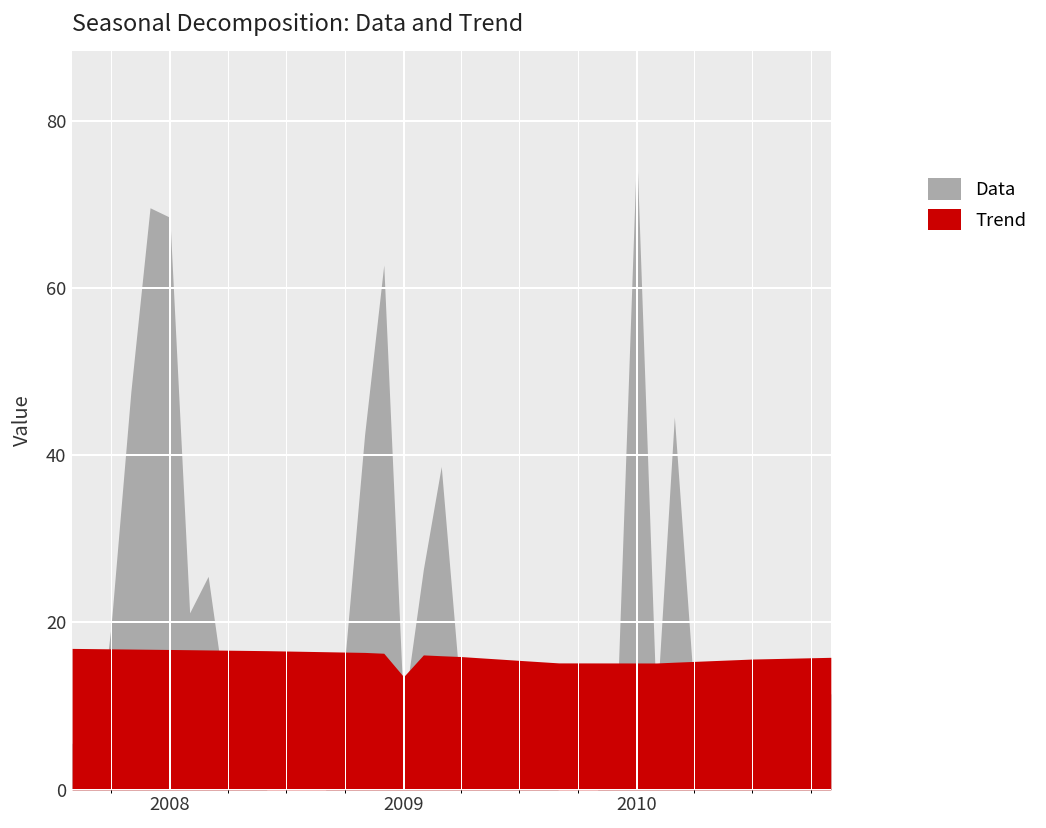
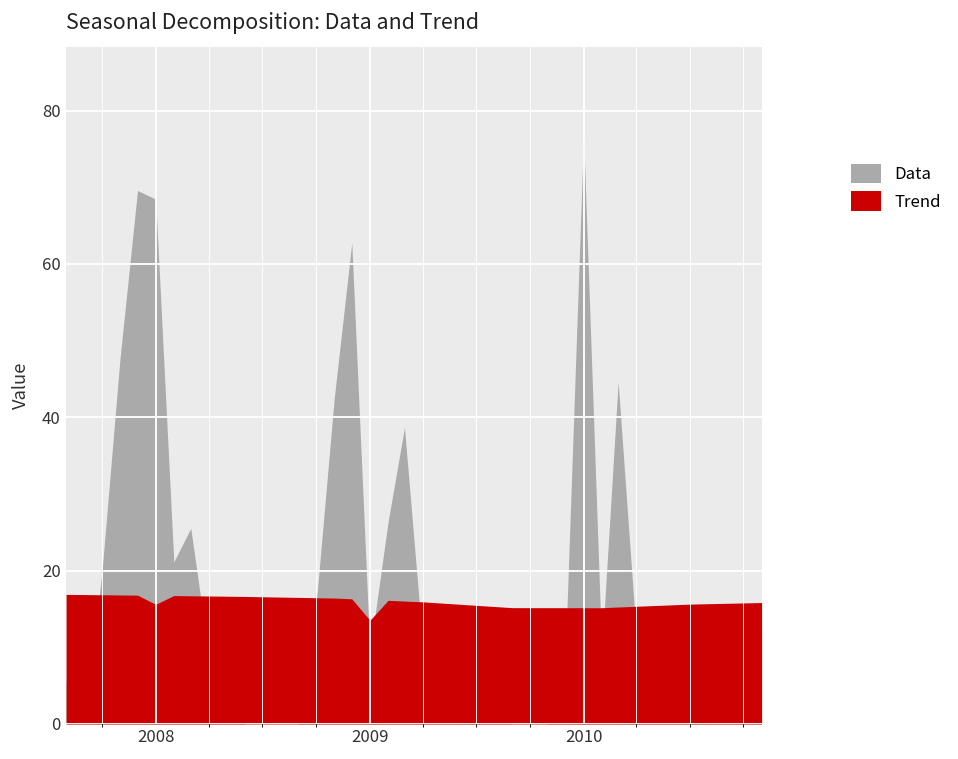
  {
    "Data": {
      "2008": 68,
      "2010": 77
    },
    "Trend": {
-     "2008": 17,
+     "2008": 16,
      "2009": 14,
      "2010": 15
    }
  }
